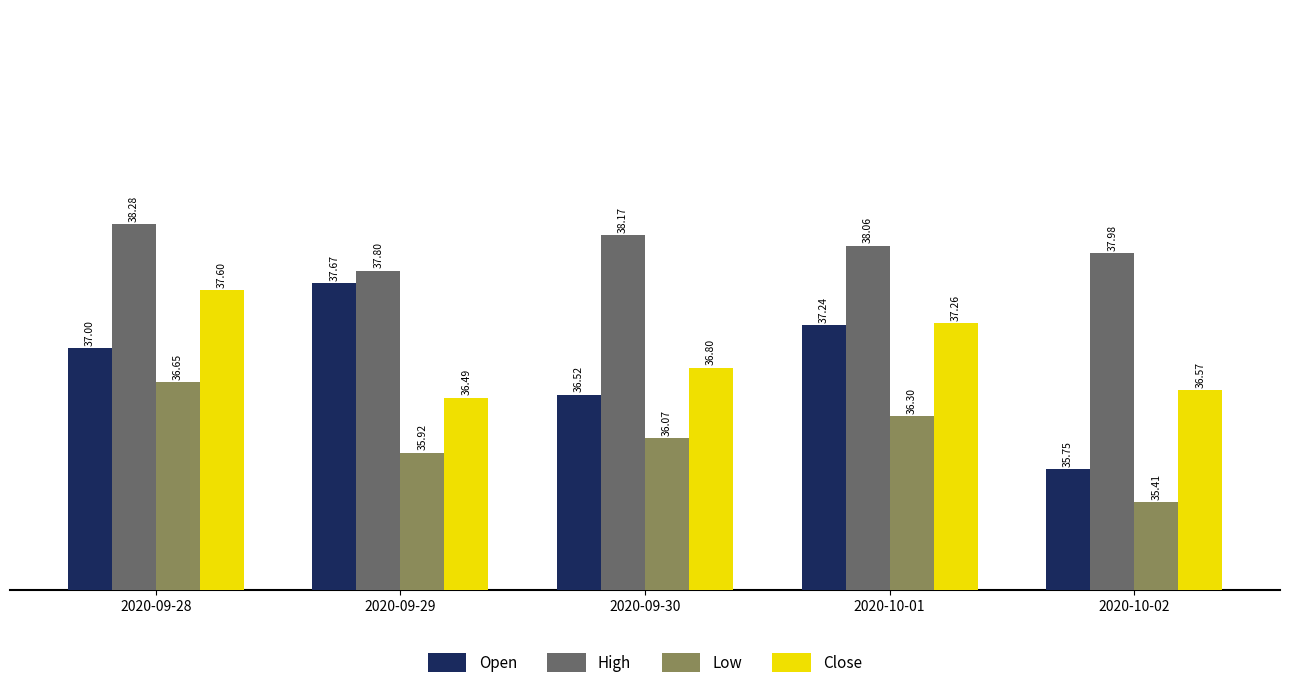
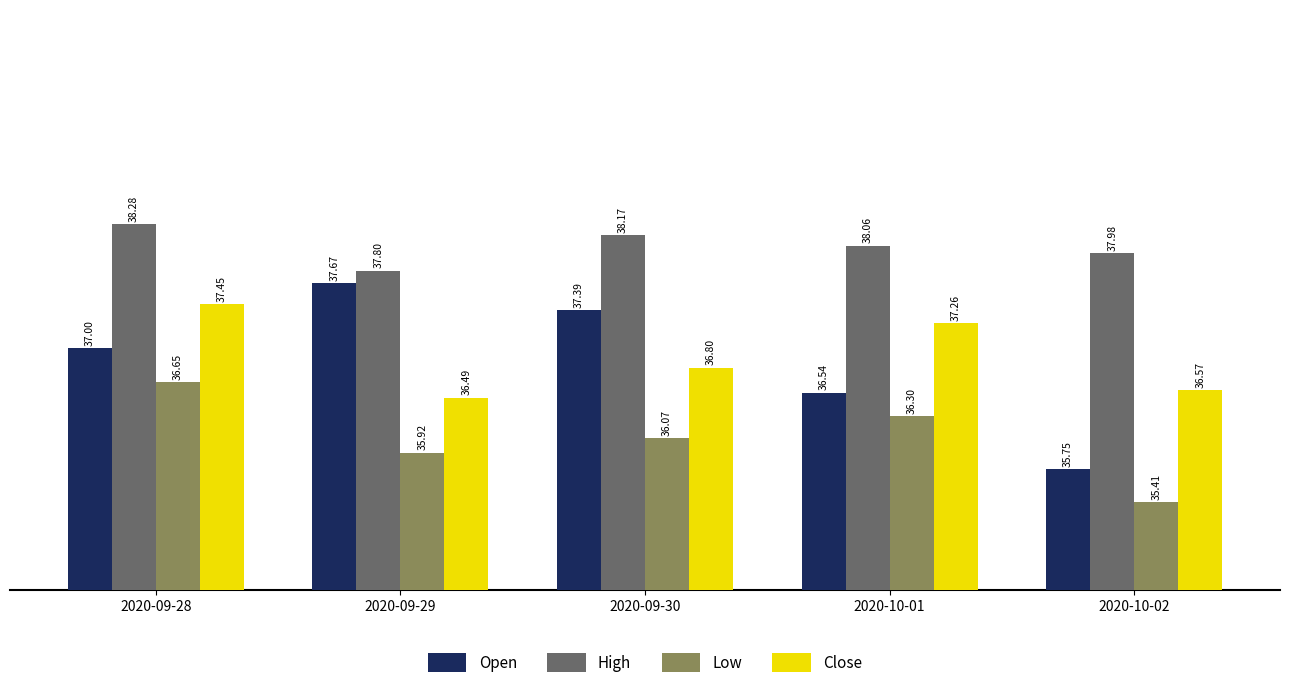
  {
    "Open": {
      "2020-09-28": 37.00,
      "2020-09-29": 37.67,
-     "2020-09-30": 36.52,
-     "2020-10-01": 37.24,
+     "2020-09-30": 37.39,
+     "2020-10-01": 36.54,
      "2020-10-02": 35.75
    },
    "Close": {
-     "2020-09-28": 37.60,
+     "2020-09-28": 37.45,
      "2020-09-29": 36.49,
      "2020-09-30": 36.80,
      "2020-10-01": 37.26,
      "2020-10-02": 36.57
    }
  }
